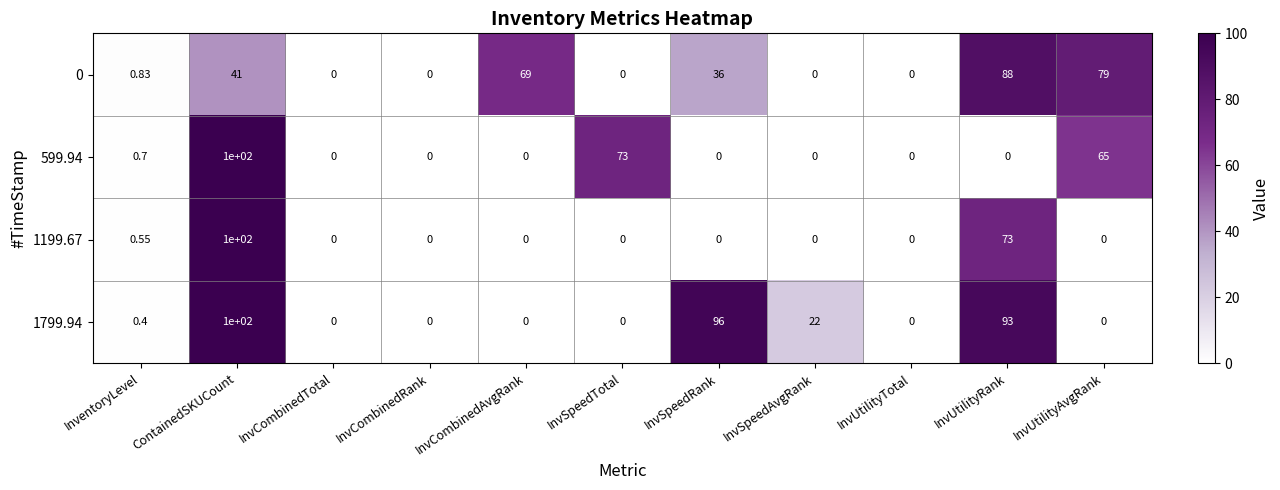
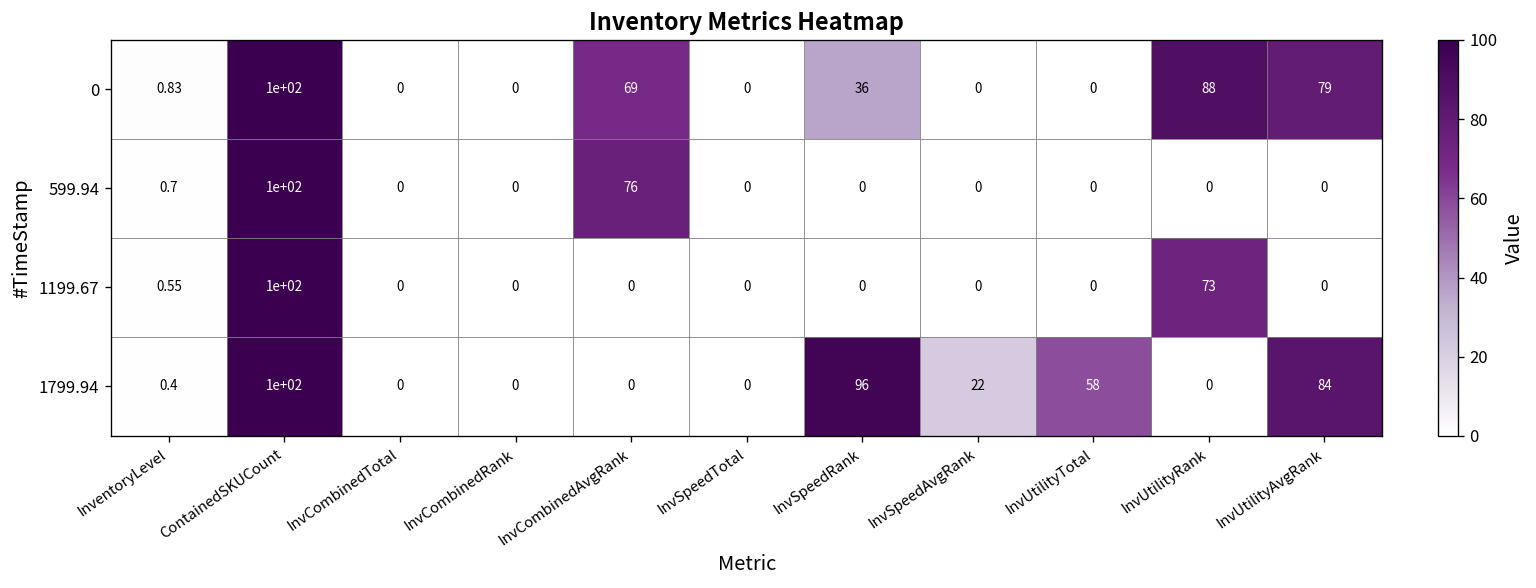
  {
    "0": {
      "InventoryLevel": "0.83",
-     "ContainedSKUCount": "41",
+     "ContainedSKUCount": "1e+02",
      "InvCombinedTotal": "0",
      "InvCombinedRank": "0",
      "InvCombinedAvgRank": "69",
      "InvSpeedTotal": "0",
      "InvSpeedRank": "36",
      "InvSpeedAvgRank": "0",
      "InvUtilityTotal": "0",
      "InvUtilityRank": "88",
      "InvUtilityAvgRank": "79"
    },
    "599.94": {
      "InventoryLevel": "0.7",
      "ContainedSKUCount": "1e+02",
      "InvCombinedTotal": "0",
      "InvCombinedRank": "0",
-     "InvCombinedAvgRank": "0",
-     "InvSpeedTotal": "73",
+     "InvCombinedAvgRank": "76",
+     "InvSpeedTotal": "0",
      "InvSpeedRank": "0",
      "InvSpeedAvgRank": "0",
      "InvUtilityTotal": "0",
      "InvUtilityRank": "0",
-     "InvUtilityAvgRank": "65"
+     "InvUtilityAvgRank": "0"
    },
    "1199.67": {
      "InventoryLevel": "0.55",
      "ContainedSKUCount": "1e+02",
      "InvCombinedTotal": "0",
      "InvCombinedRank": "0",
      "InvCombinedAvgRank": "0",
      "InvSpeedTotal": "0",
      "InvSpeedRank": "0",
      "InvSpeedAvgRank": "0",
      "InvUtilityTotal": "0",
      "InvUtilityRank": "73",
      "InvUtilityAvgRank": "0"
    },
    "1799.94": {
      "InventoryLevel": "0.4",
      "ContainedSKUCount": "1e+02",
      "InvCombinedTotal": "0",
      "InvCombinedRank": "0",
      "InvCombinedAvgRank": "0",
      "InvSpeedTotal": "0",
      "InvSpeedRank": "96",
      "InvSpeedAvgRank": "22",
-     "InvUtilityTotal": "0",
-     "InvUtilityRank": "93",
-     "InvUtilityAvgRank": "0"
+     "InvUtilityTotal": "58",
+     "InvUtilityRank": "0",
+     "InvUtilityAvgRank": "84"
    }
  }
